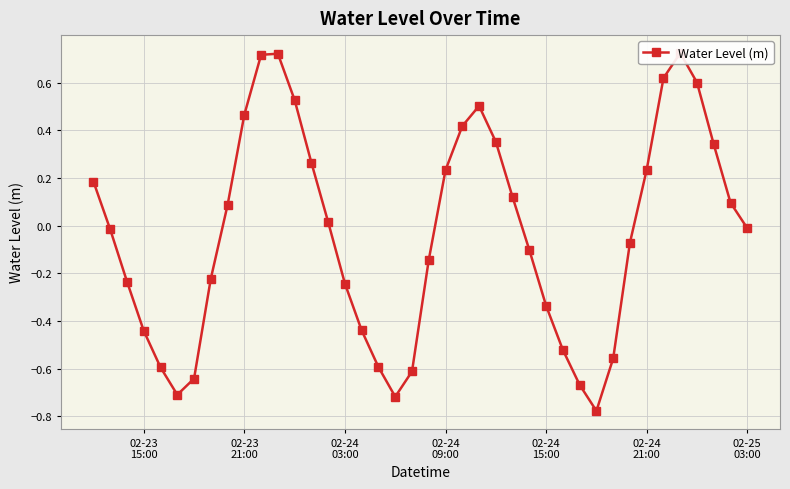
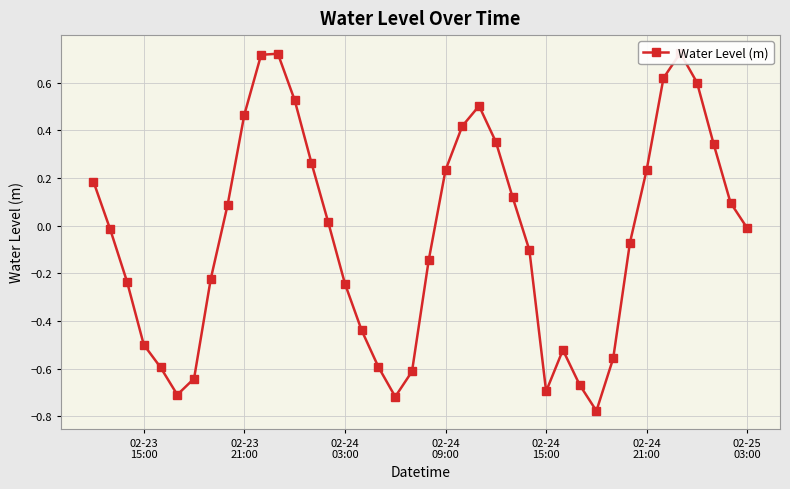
  {
-   "02-23 15:00": -0.44,
+   "02-23 15:00": -0.50,
    "02-23 21:00": 0.47,
    "02-24 03:00": -0.24,
    "02-24 09:00": 0.23,
-   "02-24 15:00": -0.34,
+   "02-24 15:00": -0.69,
    "02-24 21:00": 0.24,
    "02-25 03:00": -0.01
  }
